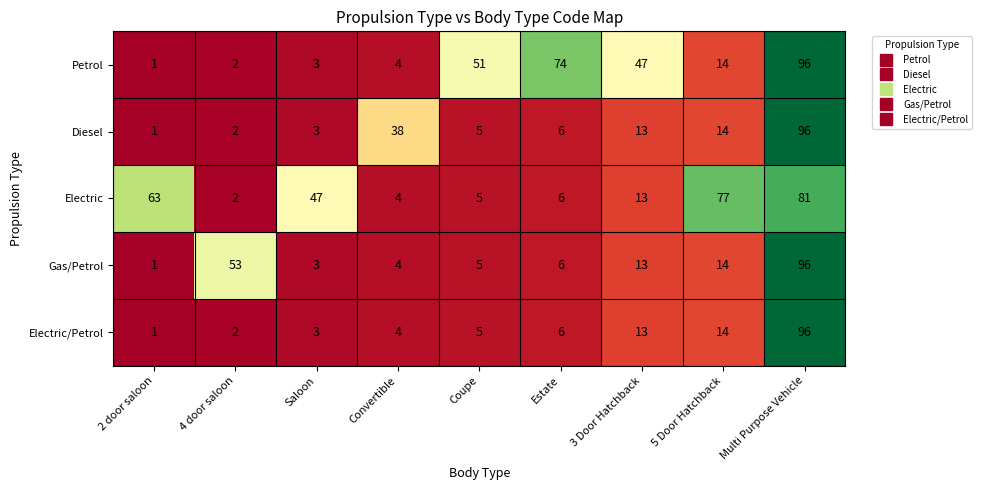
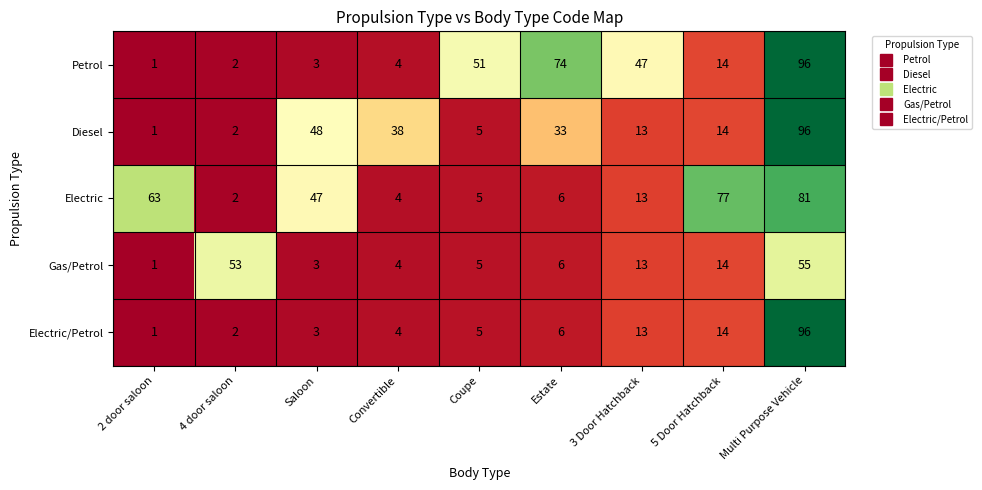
  {
    "Petrol": {
      "2 door saloon": 1,
      "4 door saloon": 2,
      "Saloon": 3,
      "Convertible": 4,
      "Coupe": 51,
      "Estate": 74,
      "3 Door Hatchback": 47,
      "5 Door Hatchback": 14,
      "Multi Purpose Vehicle": 96
    },
    "Diesel": {
      "2 door saloon": 1,
      "4 door saloon": 2,
-     "Saloon": 3,
+     "Saloon": 48,
      "Convertible": 38,
      "Coupe": 5,
-     "Estate": 6,
+     "Estate": 33,
      "3 Door Hatchback": 13,
      "5 Door Hatchback": 14,
      "Multi Purpose Vehicle": 96
    },
    "Electric": {
      "2 door saloon": 63,
      "4 door saloon": 2,
      "Saloon": 47,
      "Convertible": 4,
      "Coupe": 5,
      "Estate": 6,
      "3 Door Hatchback": 13,
      "5 Door Hatchback": 77,
      "Multi Purpose Vehicle": 81
    },
    "Gas/Petrol": {
      "2 door saloon": 1,
      "4 door saloon": 53,
      "Saloon": 3,
      "Convertible": 4,
      "Coupe": 5,
      "Estate": 6,
      "3 Door Hatchback": 13,
      "5 Door Hatchback": 14,
-     "Multi Purpose Vehicle": 96
+     "Multi Purpose Vehicle": 55
    },
    "Electric/Petrol": {
      "2 door saloon": 1,
      "4 door saloon": 2,
      "Saloon": 3,
      "Convertible": 4,
      "Coupe": 5,
      "Estate": 6,
      "3 Door Hatchback": 13,
      "5 Door Hatchback": 14,
      "Multi Purpose Vehicle": 96
    }
  }
